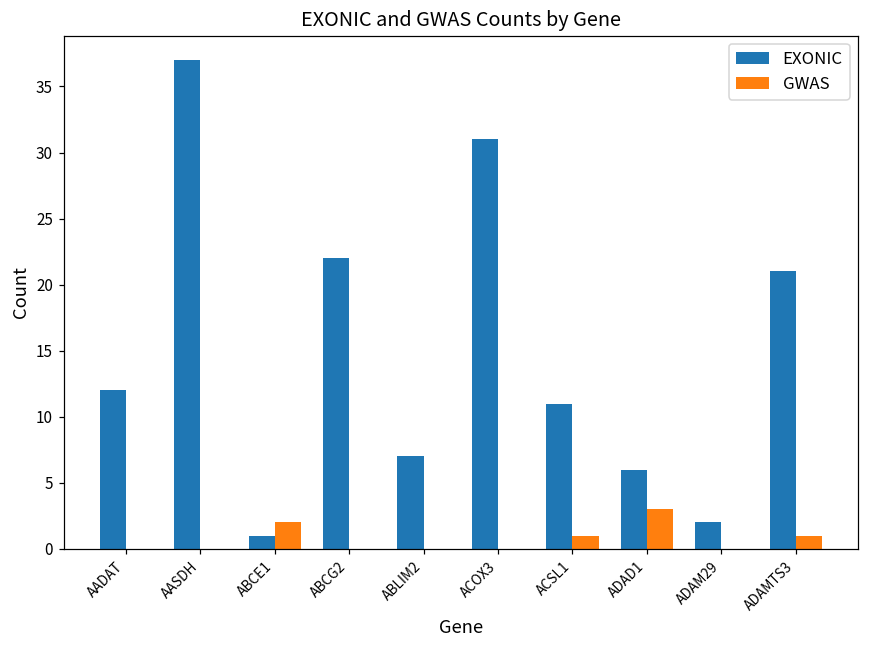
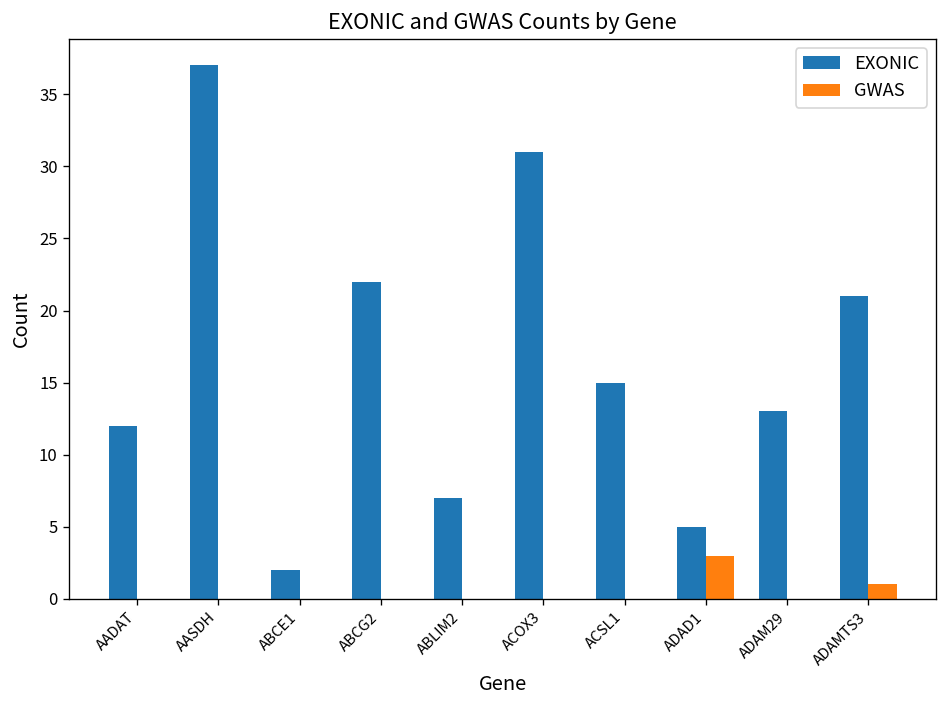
  {
    "EXONIC": {
      "AADAT": 12,
      "AASDH": 37,
-     "ABCE1": 1,
+     "ABCE1": 2,
      "ABCG2": 22,
      "ABLIM2": 7,
      "ACOX3": 31,
-     "ACSL1": 11,
-     "ADAD1": 6,
-     "ADAM29": 2,
+     "ACSL1": 15,
+     "ADAD1": 5,
+     "ADAM29": 13,
      "ADAMTS3": 21
    },
    "GWAS": {
      "AADAT": 0,
      "AASDH": 0,
-     "ABCE1": 2,
+     "ABCE1": 0,
      "ABCG2": 0,
      "ABLIM2": 0,
      "ACOX3": 0,
-     "ACSL1": 1,
+     "ACSL1": 0,
      "ADAD1": 3,
      "ADAM29": 0,
      "ADAMTS3": 1
    }
  }
